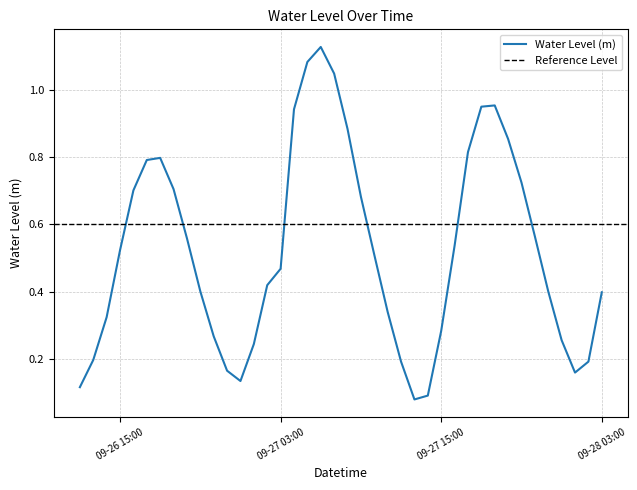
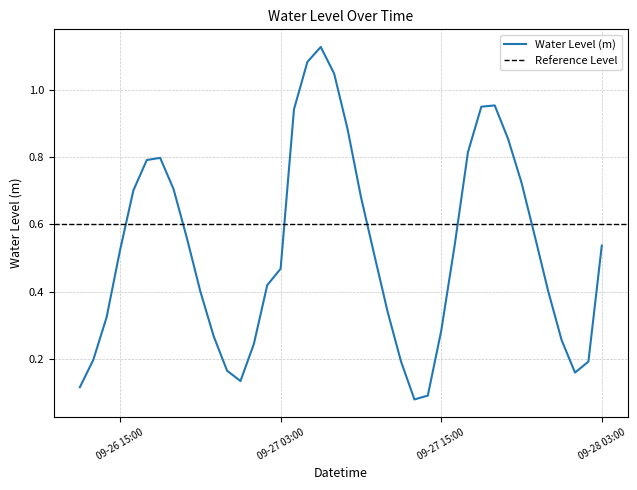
  {
    "09-26 15:00": 0.52,
    "09-27 03:00": 0.47,
    "09-27 15:00": 0.28,
-   "09-28 03:00": 0.40
+   "09-28 03:00": 0.54
  }
